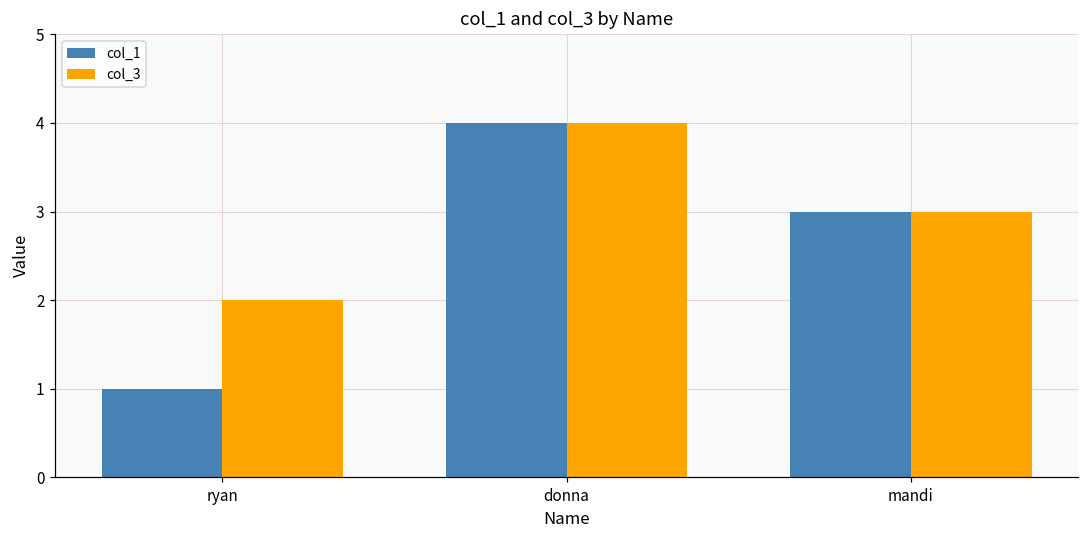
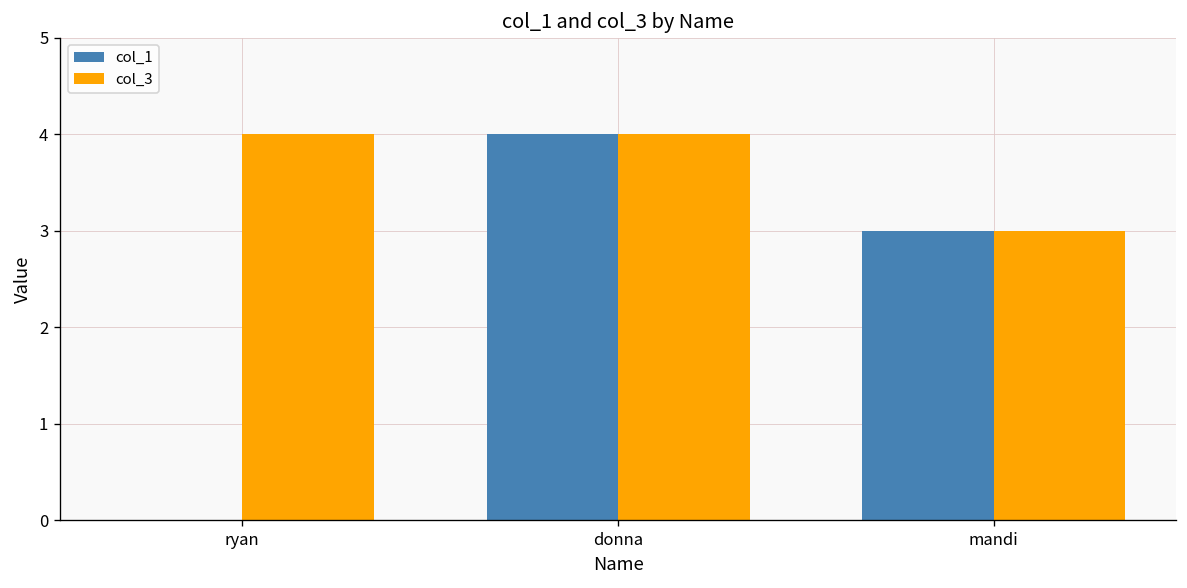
  {
    "col_1": {
-     "ryan": 1,
+     "ryan": 0,
      "donna": 4,
      "mandi": 3
    },
    "col_3": {
-     "ryan": 2,
+     "ryan": 4,
      "donna": 4,
      "mandi": 3
    }
  }
